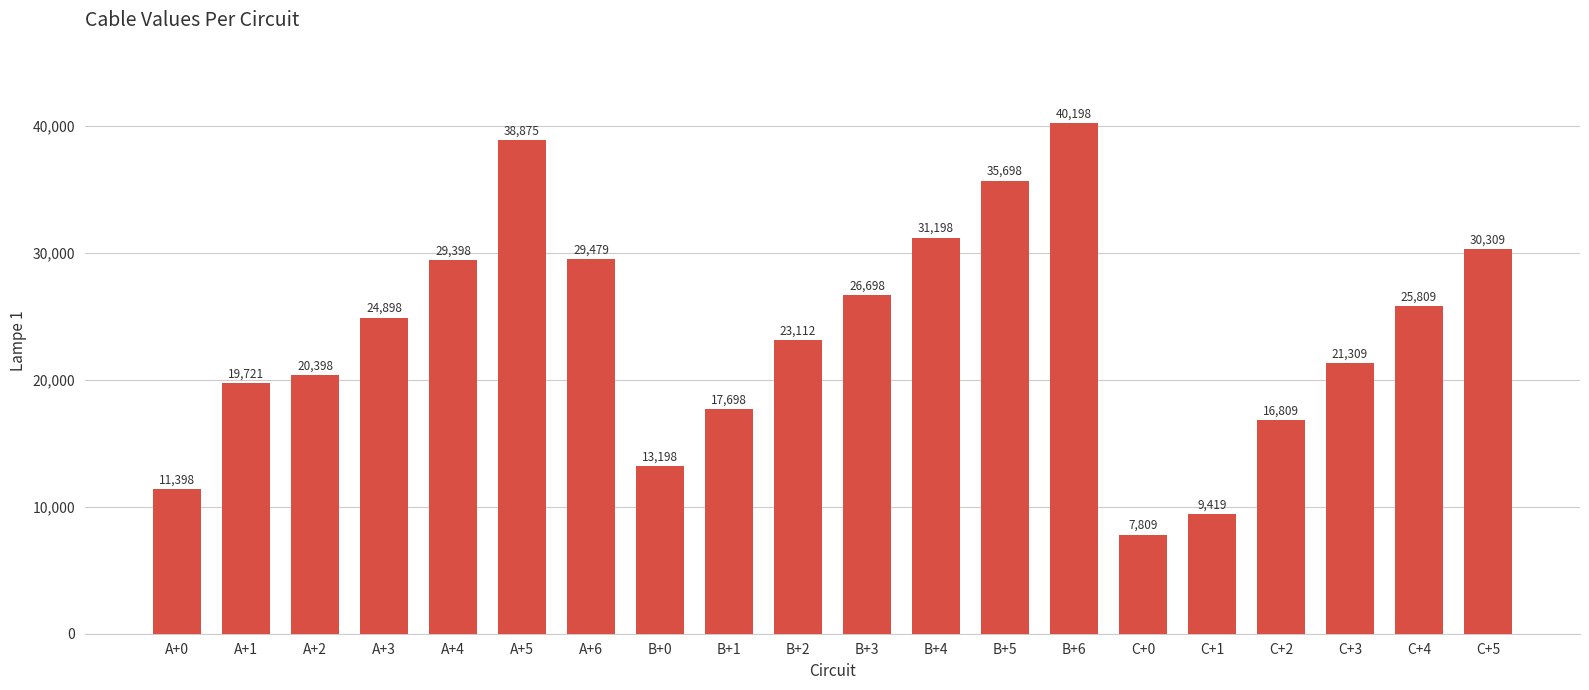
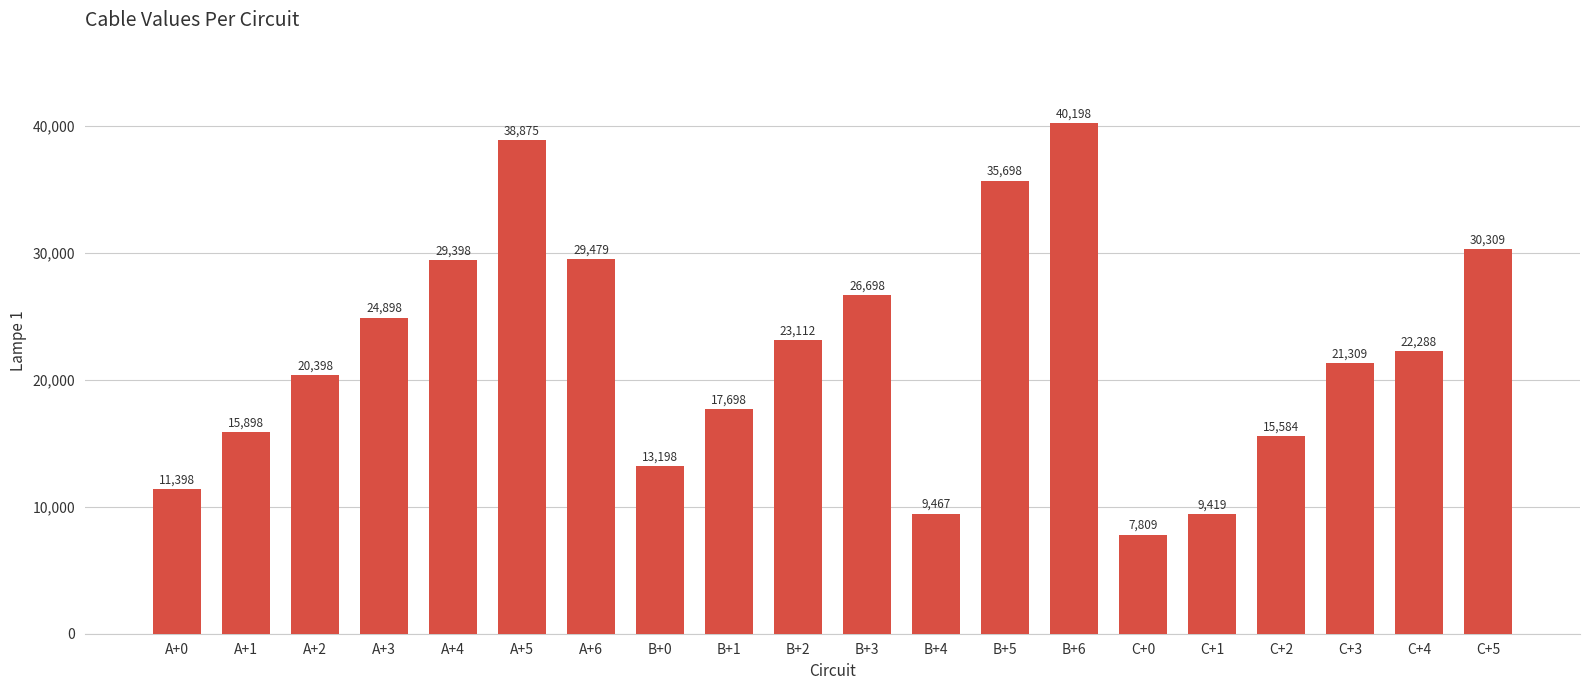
  {
    "A+0": "11,398",
-   "A+1": "19,721",
+   "A+1": "15,898",
    "A+2": "20,398",
    "A+3": "24,898",
    "A+4": "29,398",
    "A+5": "38,875",
    "A+6": "29,479",
    "B+0": "13,198",
    "B+1": "17,698",
    "B+2": "23,112",
    "B+3": "26,698",
-   "B+4": "31,198",
+   "B+4": "9,467",
    "B+5": "35,698",
    "B+6": "40,198",
    "C+0": "7,809",
    "C+1": "9,419",
-   "C+2": "16,809",
+   "C+2": "15,584",
    "C+3": "21,309",
-   "C+4": "25,809",
+   "C+4": "22,288",
    "C+5": "30,309"
  }
